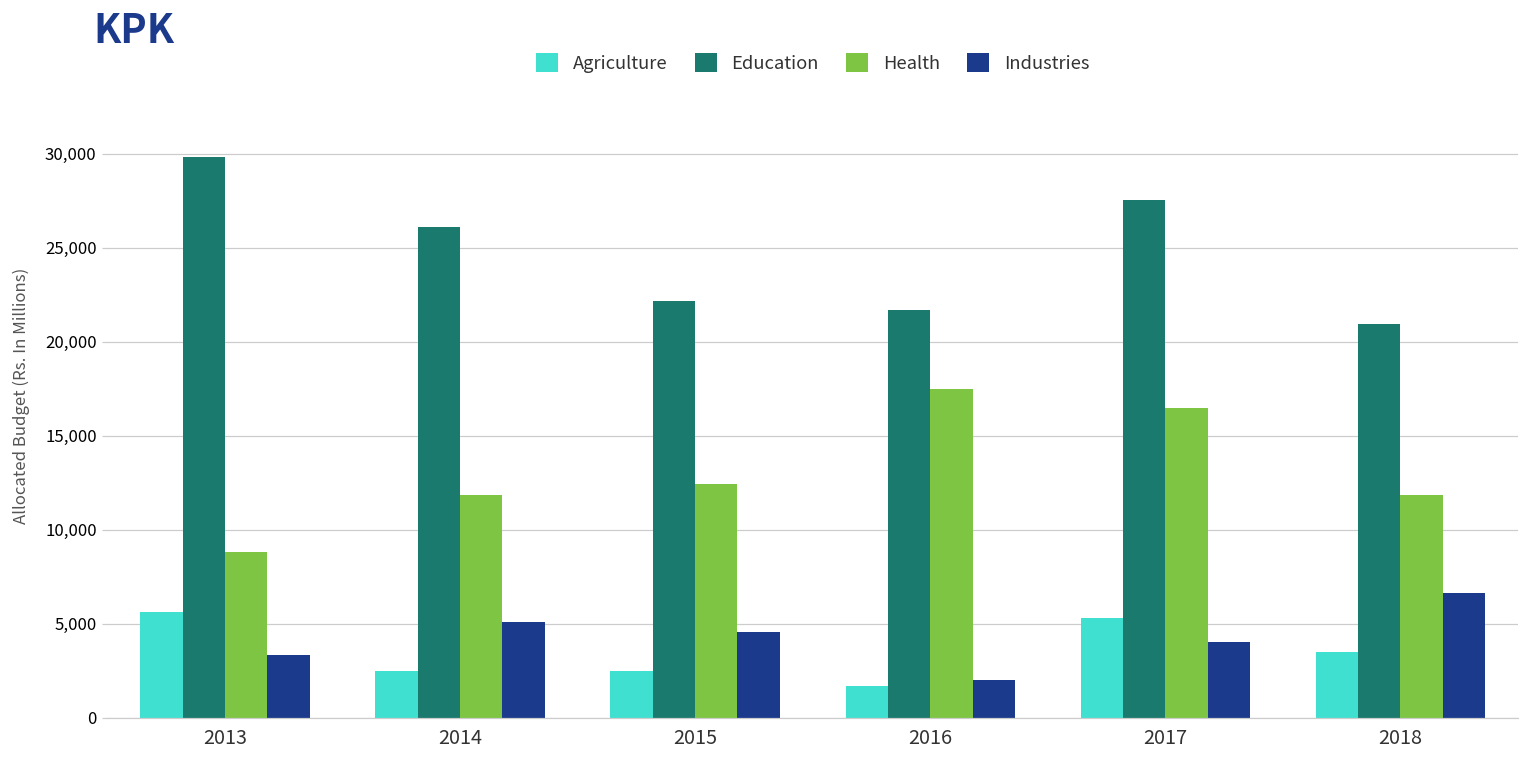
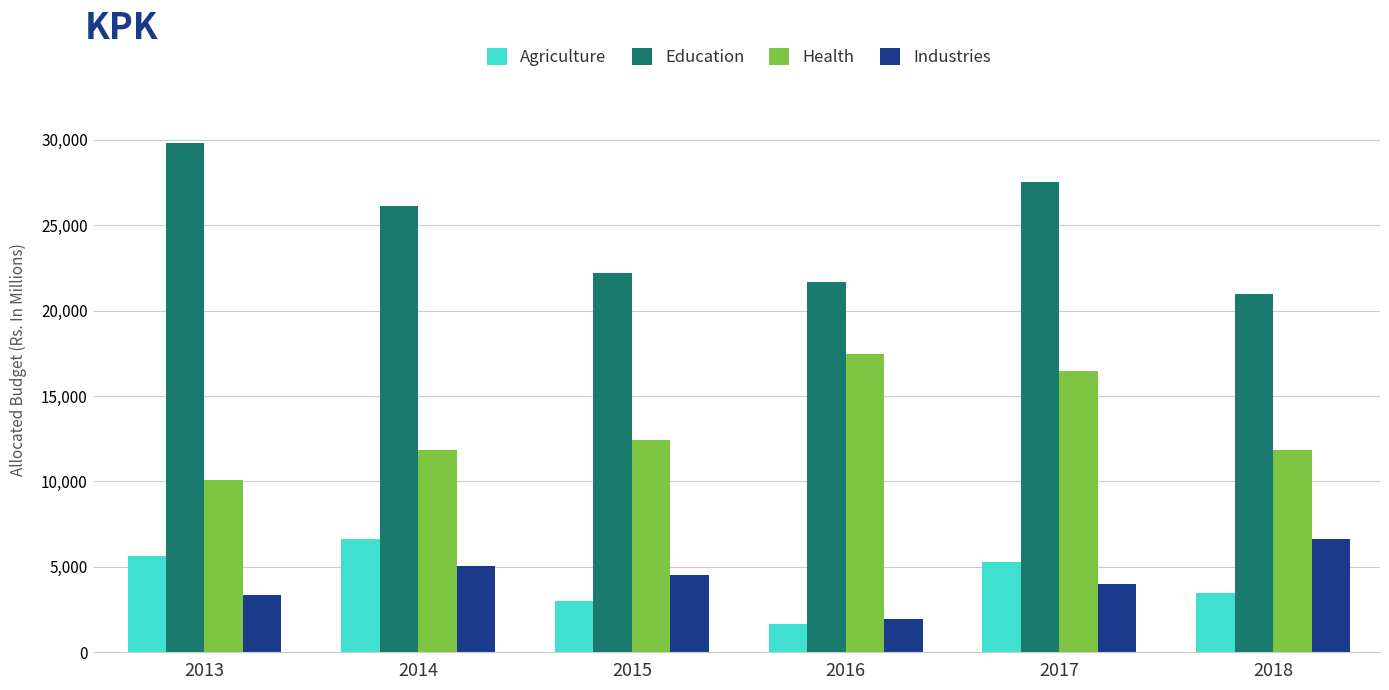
  {
    "Agriculture": {
      "2013": "5,600",
-     "2014": "2,500",
-     "2015": "2,500",
+     "2014": "6,600",
+     "2015": "3,000",
      "2016": "1,700",
      "2017": "5,300",
      "2018": "3,500"
    },
    "Education": {
      "2013": "29,800",
      "2014": "26,100",
      "2015": "22,200",
      "2016": "21,700",
      "2017": "27,500",
      "2018": "21,000"
    },
    "Health": {
-     "2013": "8,800",
+     "2013": "10,100",
      "2014": "11,900",
      "2015": "12,400",
      "2016": "17,500",
      "2017": "16,500",
      "2018": "11,900"
    },
    "Industries": {
      "2013": "3,400",
      "2014": "5,100",
      "2015": "4,500",
      "2016": "2,000",
      "2017": "4,000",
      "2018": "6,600"
    }
  }
